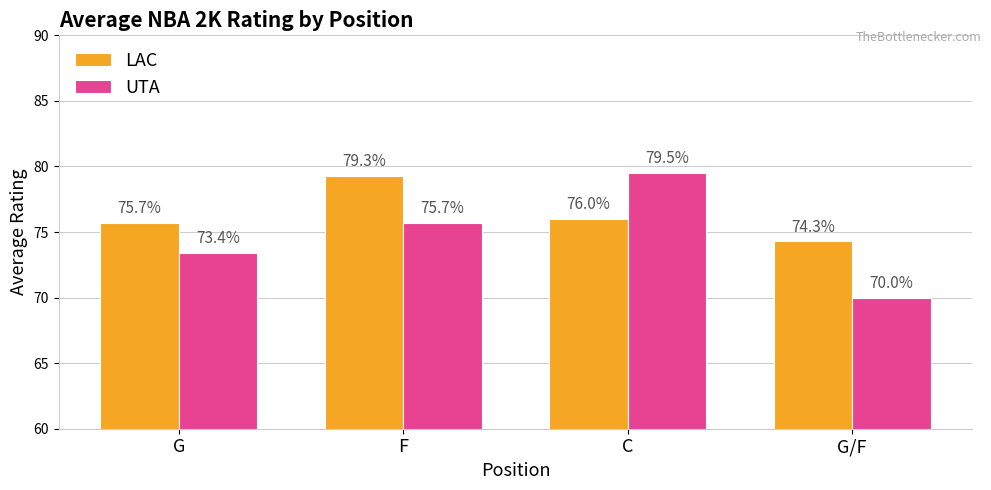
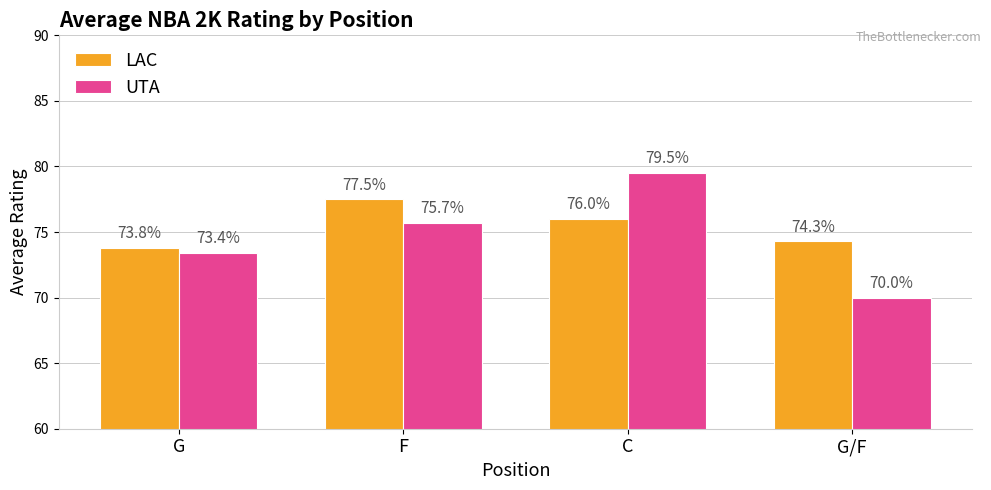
  {
    "LAC": {
-     "G": "75.7%",
-     "F": "79.3%",
+     "G": "73.8%",
+     "F": "77.5%",
      "C": "76.0%",
      "G/F": "74.3%"
    },
    "UTA": {
      "G": "73.4%",
      "F": "75.7%",
      "C": "79.5%",
      "G/F": "70.0%"
    }
  }
